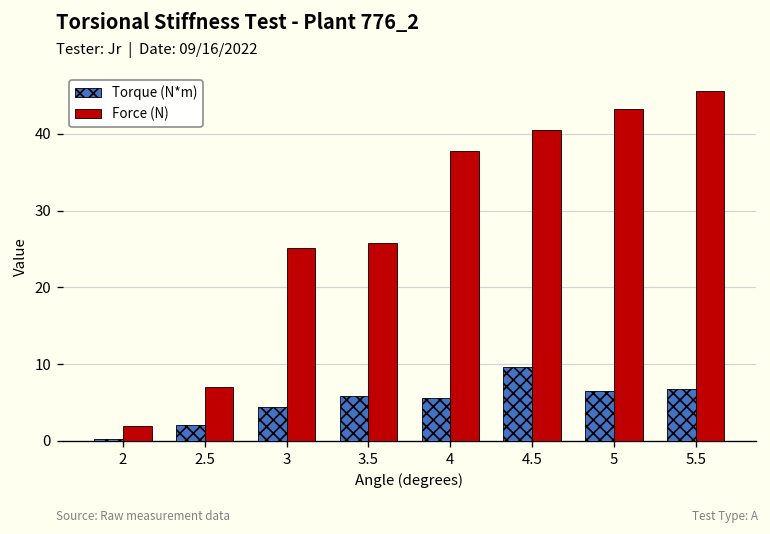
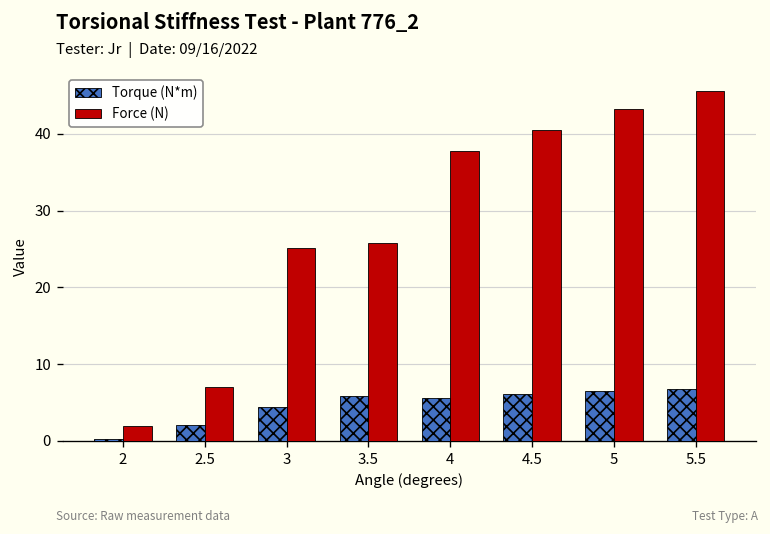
  {
    "Torque (N*m)": {
      "2.5": 2,
      "3": 4,
      "3.5": 6,
      "4": 6,
-     "4.5": 10,
+     "4.5": 6,
      "5": 6,
      "5.5": 7
    },
    "Force (N)": {
      "2": 2,
      "2.5": 7,
      "3": 25,
      "3.5": 26,
      "4": 38,
      "4.5": 41,
      "5": 43,
      "5.5": 46
    }
  }
